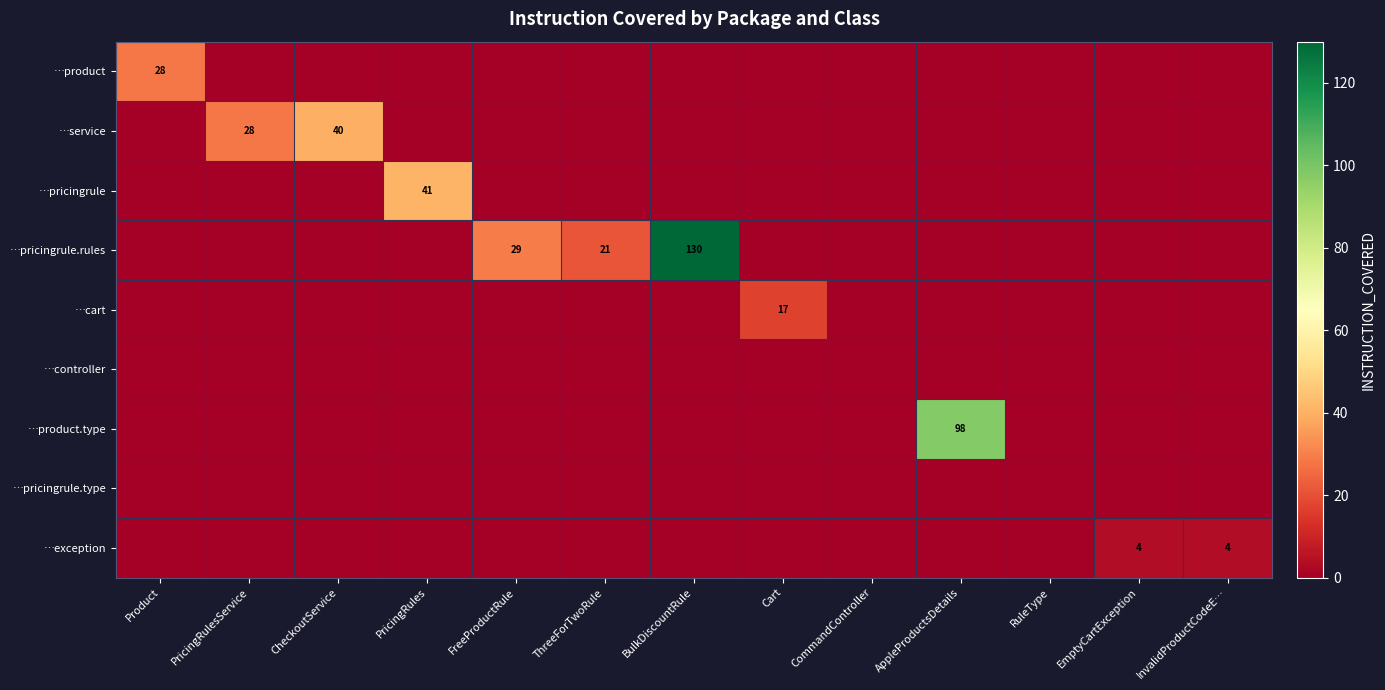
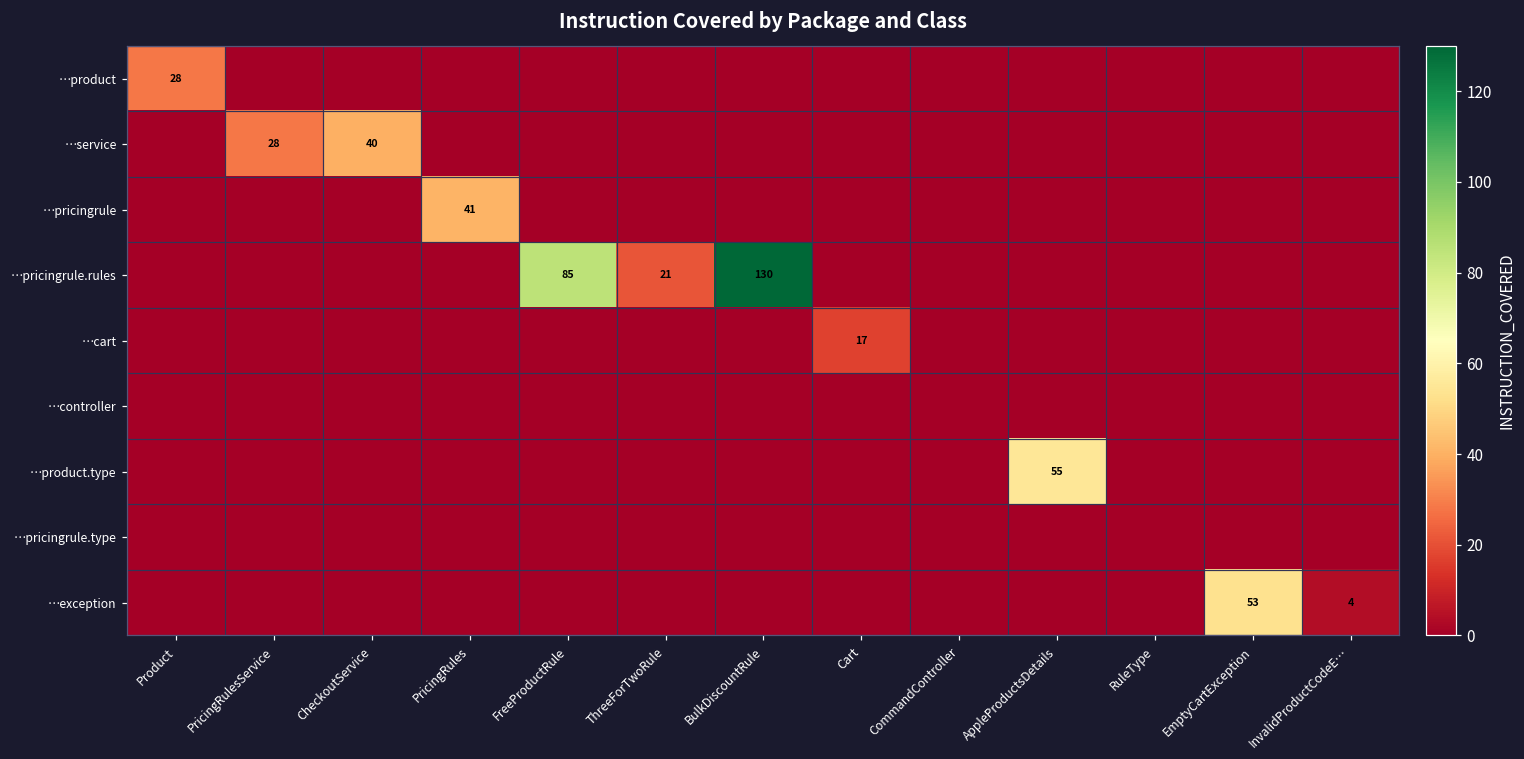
  {
    "…product": {
      "Product": 28
    },
    "…service": {
      "PricingRulesService": 28,
      "CheckoutService": 40
    },
    "…pricingrule": {
      "PricingRules": 41
    },
    "…pricingrule.rules": {
-     "FreeProductRule": 29,
+     "FreeProductRule": 85,
      "ThreeForTwoRule": 21,
      "BulkDiscountRule": 130
    },
    "…cart": {
      "Cart": 17
    },
    "…product.type": {
-     "AppleProductsDetails": 98
+     "AppleProductsDetails": 55
    },
    "…exception": {
-     "EmptyCartException": 4,
+     "EmptyCartException": 53,
      "InvalidProductCodeE…": 4
    }
  }
